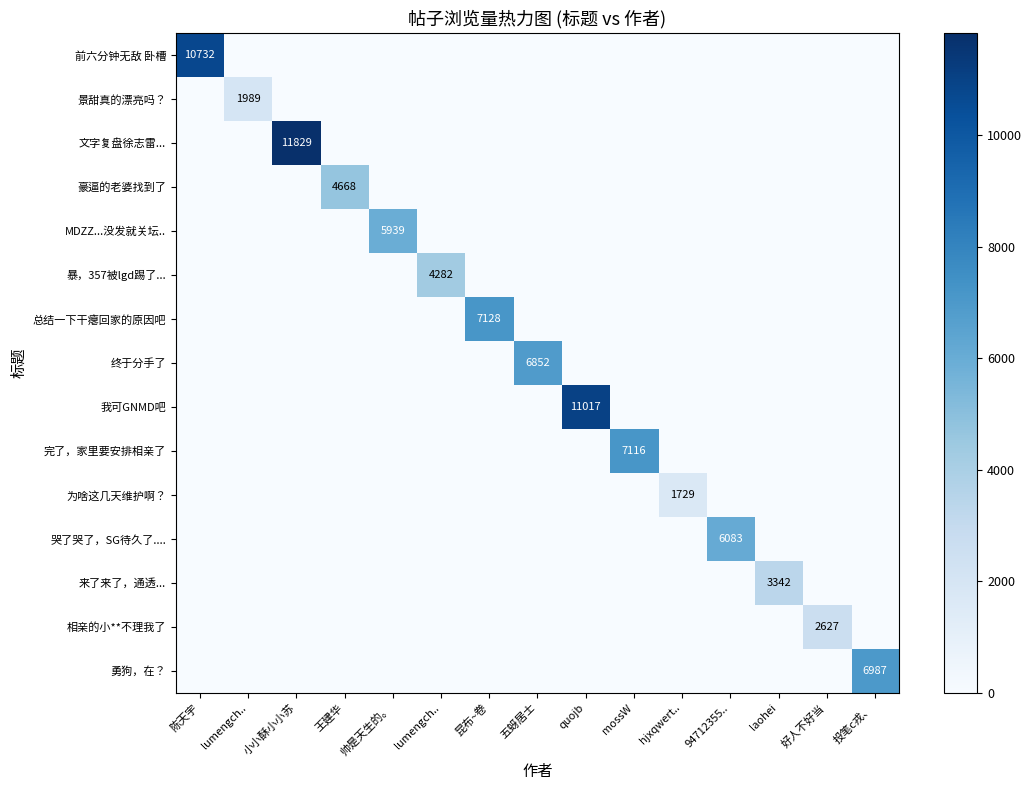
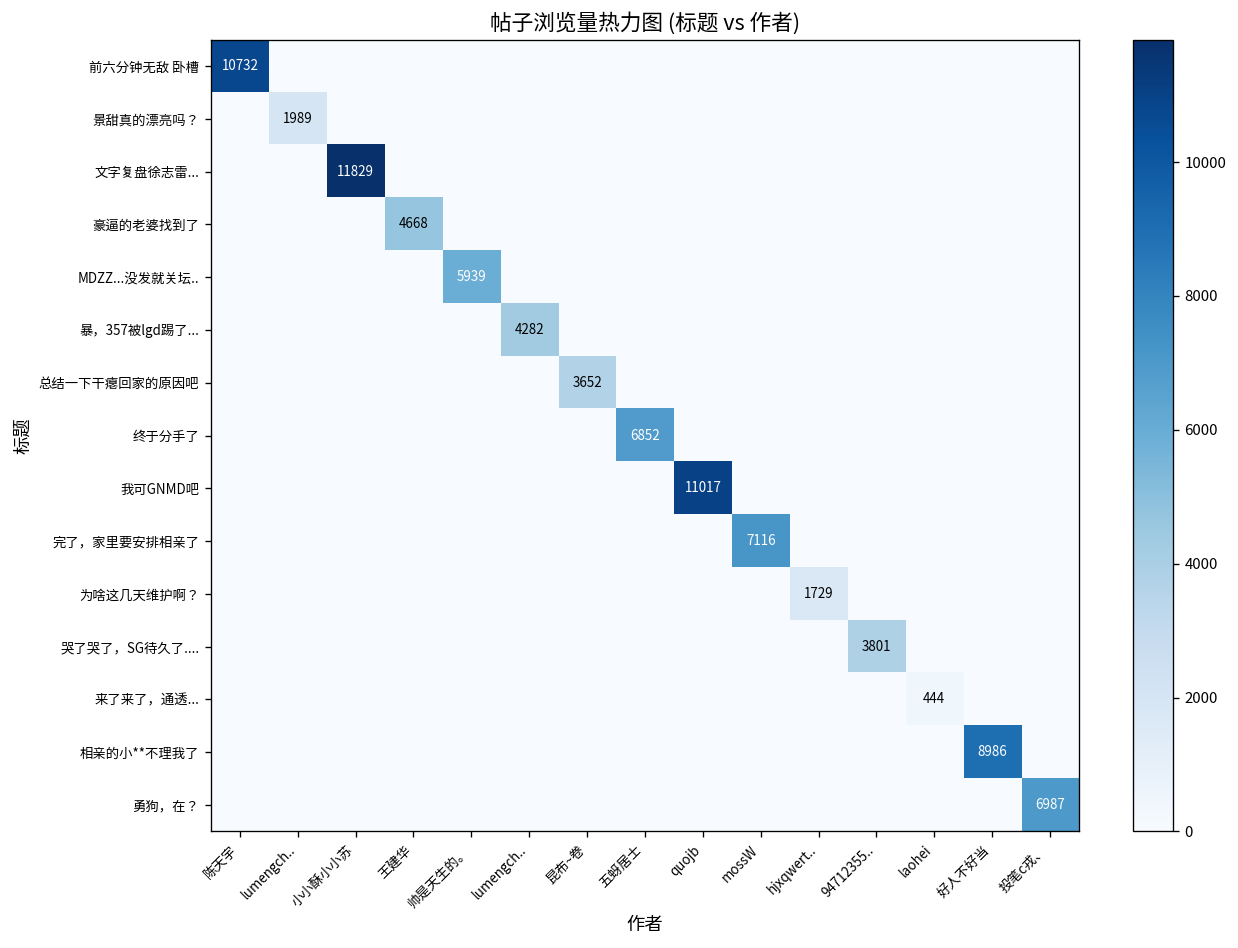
  {
    "前六分钟无敌 卧槽": {
      "陈天宇": 10732
    },
    "文字复盘徐志雷...": {
      "小小酥小小苏": 11829
    },
    "豪逼的老婆找到了": {
      "王建华": 4668
    },
    "MDZZ...没发就关坛..": {
      "帅是天生的。": 5939
    },
    "总结一下干瘪回家的原因吧": {
-     "昆布~卷": 7128
+     "昆布~卷": 3652
    },
    "终于分手了": {
      "五蚜居士": 6852
    },
    "我可GNMD吧": {
      "quojb": 11017
    },
    "完了，家里要安排相亲了": {
      "mossW": 7116
    },
    "为啥这几天维护啊？": {
      "hjxqwert..": 1729
    },
    "哭了哭了，SG待久了....": {
-     "94712355..": 6083
+     "94712355..": 3801
    },
    "来了来了，通透...": {
-     "laohei": 3342
+     "laohei": 444
    },
    "相亲的小**不理我了": {
-     "好人不好当": 2627
+     "好人不好当": 8986
    },
    "勇狗，在？": {
      "投笔c戎、": 6987
    }
  }
